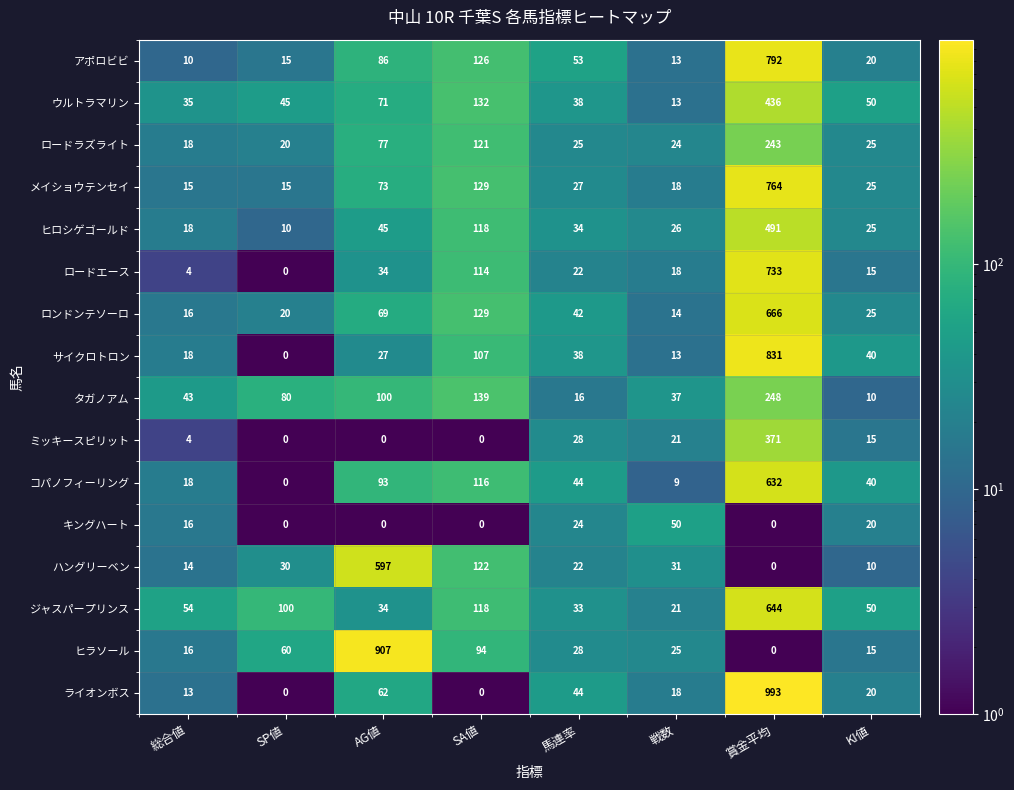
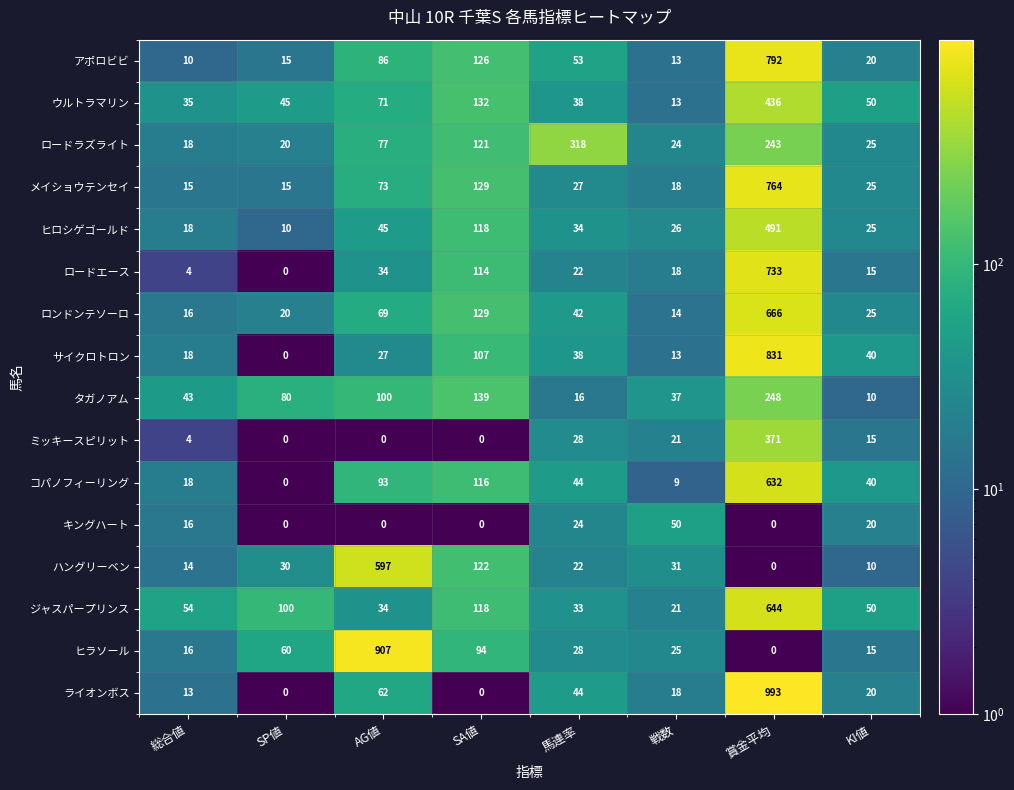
  {
    "アポロビビ": {
      "総合値": 10,
      "SP値": 15,
      "AG値": 86,
      "SA値": 126,
      "馬連率": 53,
      "戦数": 13,
      "賞金平均": 792,
      "KI値": 20
    },
    "ウルトラマリン": {
      "総合値": 35,
      "SP値": 45,
      "AG値": 71,
      "SA値": 132,
      "馬連率": 38,
      "戦数": 13,
      "賞金平均": 436,
      "KI値": 50
    },
    "ロードラズライト": {
      "総合値": 18,
      "SP値": 20,
      "AG値": 77,
      "SA値": 121,
-     "馬連率": 25,
+     "馬連率": 318,
      "戦数": 24,
      "賞金平均": 243,
      "KI値": 25
    },
    "メイショウテンセイ": {
      "総合値": 15,
      "SP値": 15,
      "AG値": 73,
      "SA値": 129,
      "馬連率": 27,
      "戦数": 18,
      "賞金平均": 764,
      "KI値": 25
    },
    "ヒロシゲゴールド": {
      "総合値": 18,
      "SP値": 10,
      "AG値": 45,
      "SA値": 118,
      "馬連率": 34,
      "戦数": 26,
      "賞金平均": 491,
      "KI値": 25
    },
    "ロードエース": {
      "総合値": 4,
      "SP値": 0,
      "AG値": 34,
      "SA値": 114,
      "馬連率": 22,
      "戦数": 18,
      "賞金平均": 733,
      "KI値": 15
    },
    "ロンドンテソーロ": {
      "総合値": 16,
      "SP値": 20,
      "AG値": 69,
      "SA値": 129,
      "馬連率": 42,
      "戦数": 14,
      "賞金平均": 666,
      "KI値": 25
    },
    "サイクロトロン": {
      "総合値": 18,
      "SP値": 0,
      "AG値": 27,
      "SA値": 107,
      "馬連率": 38,
      "戦数": 13,
      "賞金平均": 831,
      "KI値": 40
    },
    "タガノアム": {
      "総合値": 43,
      "SP値": 80,
      "AG値": 100,
      "SA値": 139,
      "馬連率": 16,
      "戦数": 37,
      "賞金平均": 248,
      "KI値": 10
    },
    "ミッキースピリット": {
      "総合値": 4,
      "SP値": 0,
      "AG値": 0,
      "SA値": 0,
      "馬連率": 28,
      "戦数": 21,
      "賞金平均": 371,
      "KI値": 15
    },
    "コパノフィーリング": {
      "総合値": 18,
      "SP値": 0,
      "AG値": 93,
      "SA値": 116,
      "馬連率": 44,
      "戦数": 9,
      "賞金平均": 632,
      "KI値": 40
    },
    "キングハート": {
      "総合値": 16,
      "SP値": 0,
      "AG値": 0,
      "SA値": 0,
      "馬連率": 24,
      "戦数": 50,
      "賞金平均": 0,
      "KI値": 20
    },
    "ハングリーベン": {
      "総合値": 14,
      "SP値": 30,
      "AG値": 597,
      "SA値": 122,
      "馬連率": 22,
      "戦数": 31,
      "賞金平均": 0,
      "KI値": 10
    },
    "ジャスパープリンス": {
      "総合値": 54,
      "SP値": 100,
      "AG値": 34,
      "SA値": 118,
      "馬連率": 33,
      "戦数": 21,
      "賞金平均": 644,
      "KI値": 50
    },
    "ヒラソール": {
      "総合値": 16,
      "SP値": 60,
      "AG値": 907,
      "SA値": 94,
      "馬連率": 28,
      "戦数": 25,
      "賞金平均": 0,
      "KI値": 15
    },
    "ライオンボス": {
      "総合値": 13,
      "SP値": 0,
      "AG値": 62,
      "SA値": 0,
      "馬連率": 44,
      "戦数": 18,
      "賞金平均": 993,
      "KI値": 20
    }
  }
